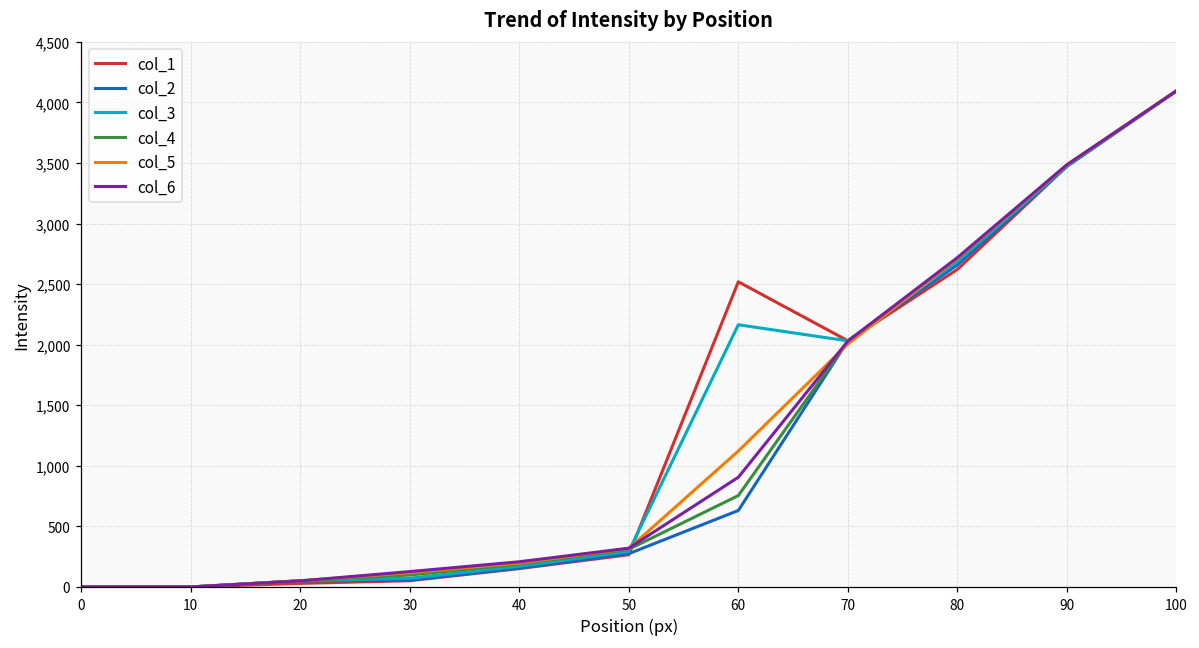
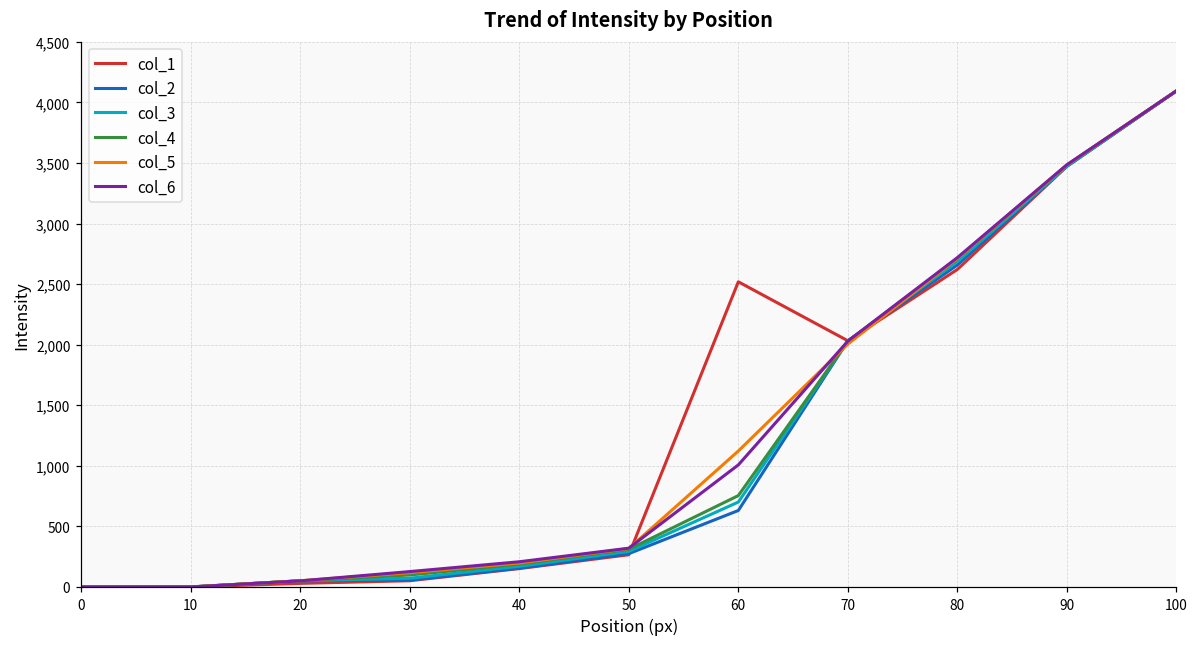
  {
    "col_1": {
      "60": "2,520",
      "80": "2,620"
    },
    "col_2": {
      "60": "630",
      "80": "2,660"
    },
    "col_3": {
-     "60": "2,160",
+     "60": "700",
      "80": "2,690"
    },
    "col_4": {
      "60": "750"
    },
    "col_5": {
      "60": "1,120"
    },
    "col_6": {
-     "60": "910"
+     "60": "1,010"
    }
  }
